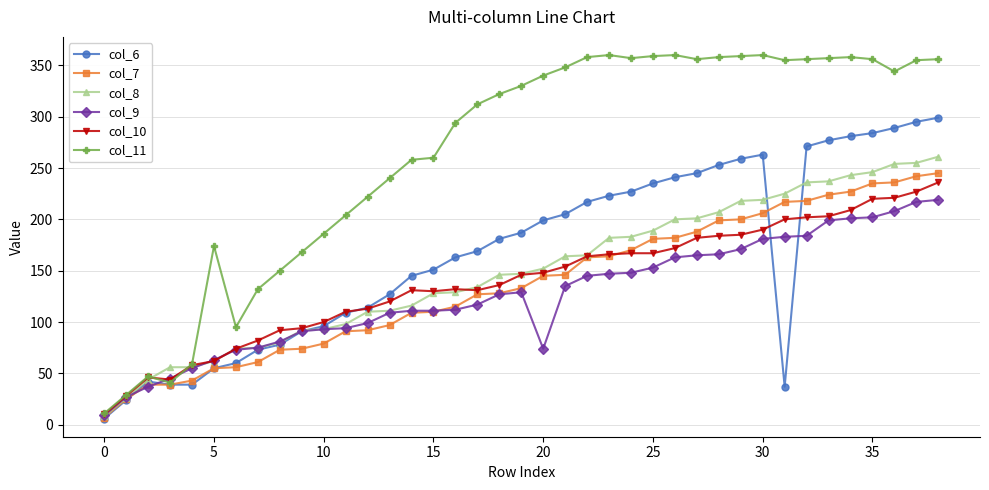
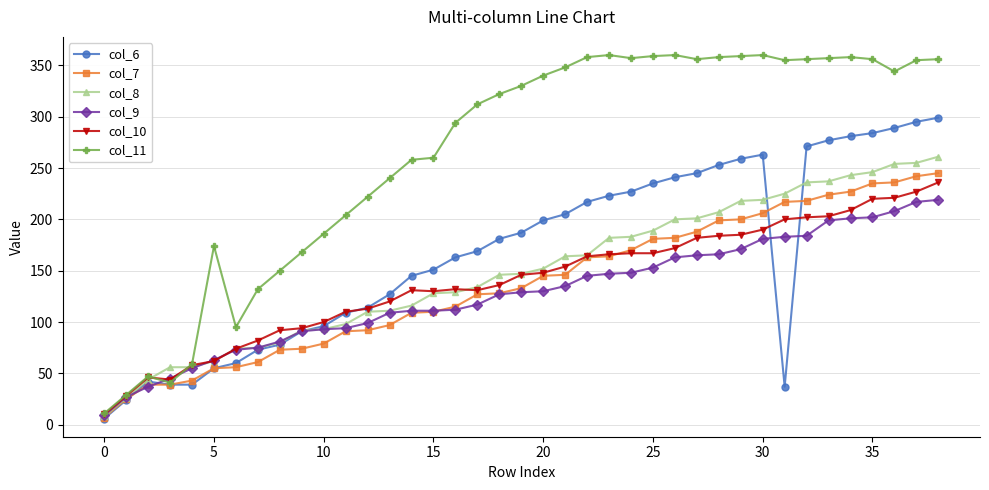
  {
    "col_6": {
      "10": 96,
      "15": 151,
      "20": 199,
      "25": 235,
      "30": 263,
      "35": 284
    },
    "col_7": {
      "10": 79,
      "20": 145,
      "25": 181,
      "30": 206,
      "35": 235
    },
    "col_8": {
      "20": 152,
      "25": 189,
      "30": 219,
      "35": 246
    },
    "col_9": {
-     "20": 74,
+     "20": 130,
      "25": 153,
      "30": 181,
      "35": 202
    },
    "col_10": {
      "10": 100,
      "20": 148,
      "25": 167,
      "30": 190,
      "35": 220
    },
    "col_11": {
      "5": 174,
      "10": 186,
      "15": 260,
      "20": 340,
      "25": 359,
      "30": 360,
      "35": 356
    }
  }
